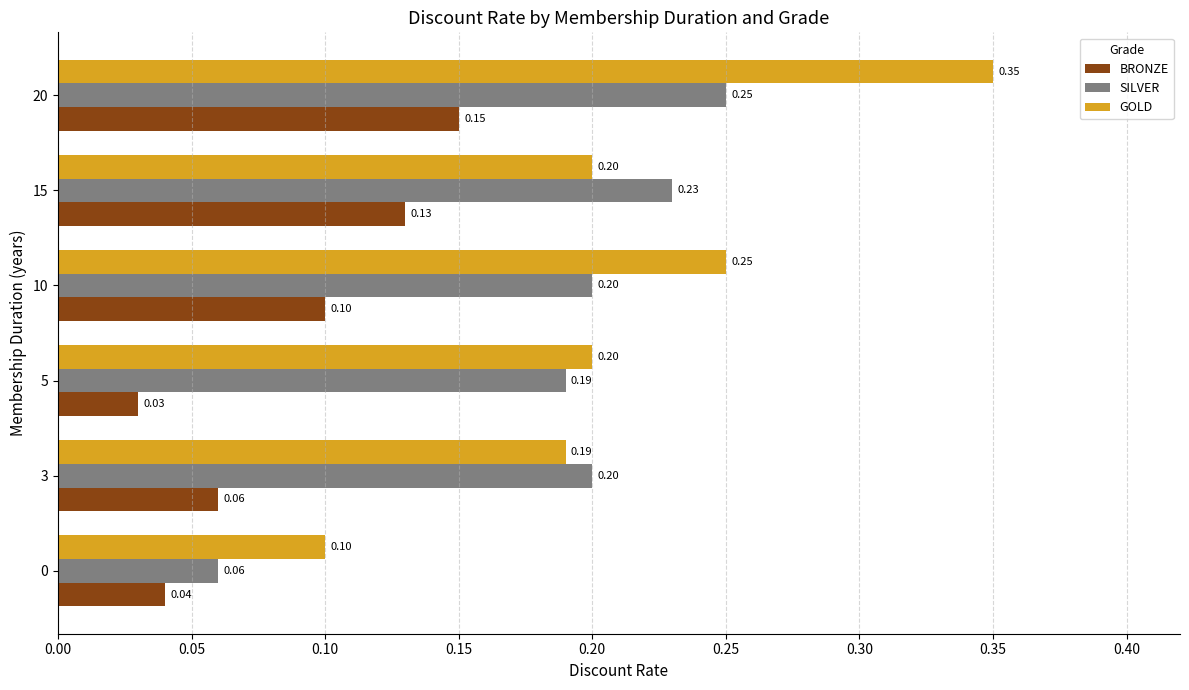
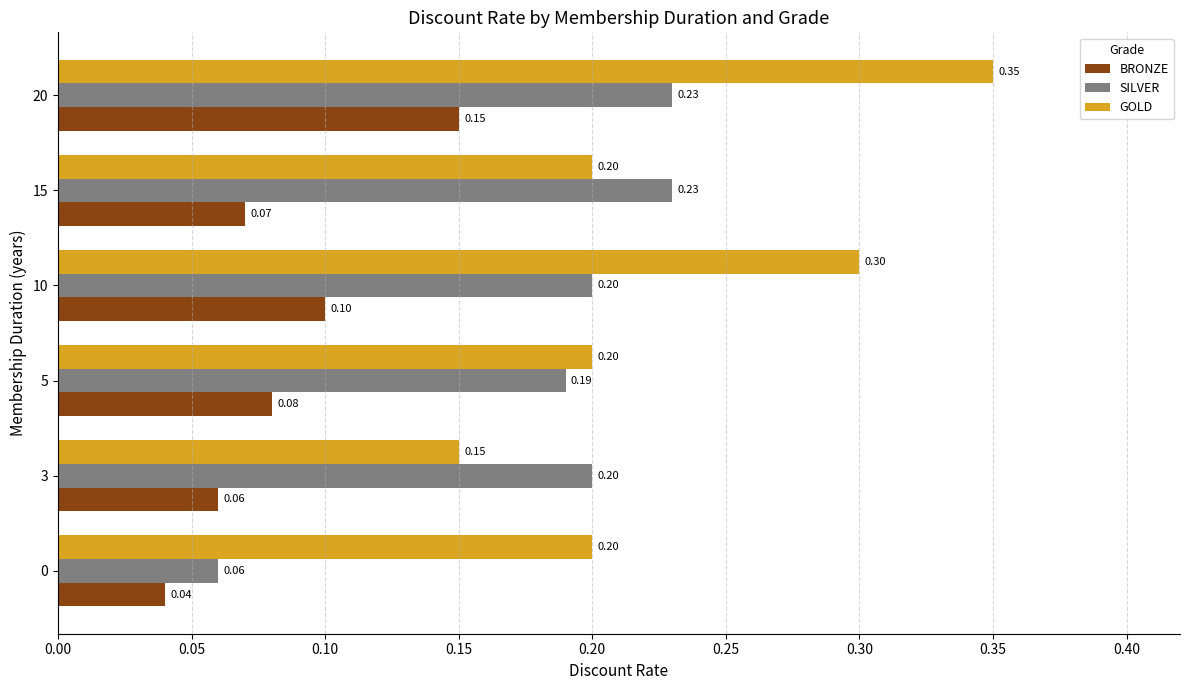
  {
    "BRONZE": {
      "20": 0.15,
-     "15": 0.13,
+     "15": 0.07,
      "10": 0.10,
-     "5": 0.03,
+     "5": 0.08,
      "3": 0.06,
      "0": 0.04
    },
    "SILVER": {
-     "20": 0.25,
+     "20": 0.23,
      "15": 0.23,
      "10": 0.20,
      "5": 0.19,
      "3": 0.20,
      "0": 0.06
    },
    "GOLD": {
      "20": 0.35,
      "15": 0.20,
-     "10": 0.25,
+     "10": 0.30,
      "5": 0.20,
-     "3": 0.19,
-     "0": 0.10
+     "3": 0.15,
+     "0": 0.20
    }
  }
